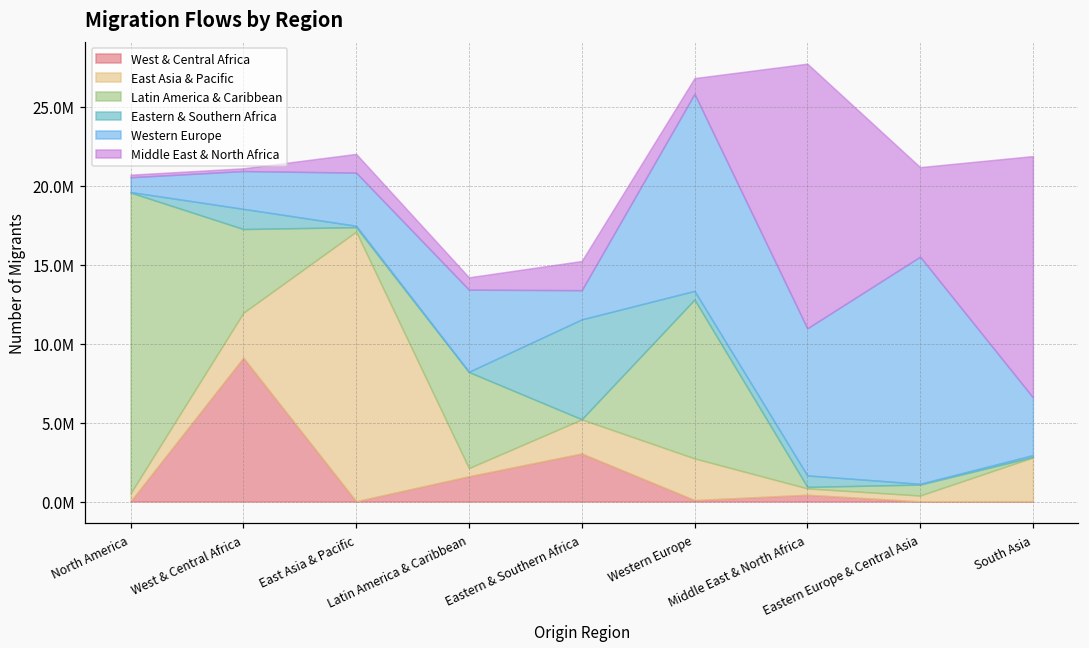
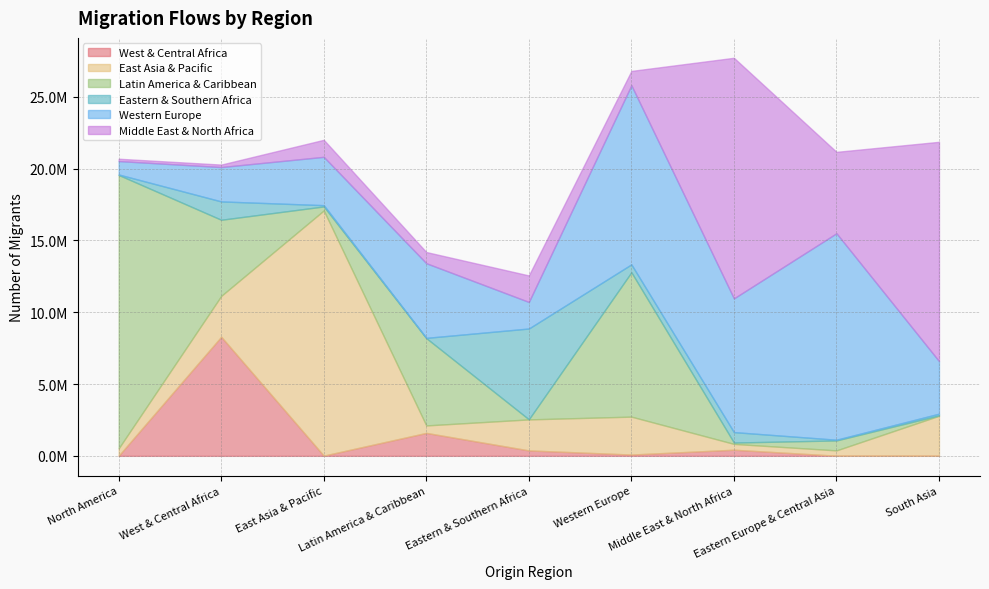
  {
    "West & Central Africa": {
-     "West & Central Africa": 9100000,
+     "West & Central Africa": 8300000,
      "Latin America & Caribbean": 1600000,
-     "Eastern & Southern Africa": 3000000,
+     "Eastern & Southern Africa": 400000,
      "Middle East & North Africa": 400000
    },
    "East Asia & Pacific": {
      "North America": 500000,
      "West & Central Africa": 2800000,
      "East Asia & Pacific": 17100000,
      "Latin America & Caribbean": 500000,
      "Western Europe": 2600000,
      "Eastern Europe & Central Asia": 400000
    },
    "Latin America & Caribbean": {
      "West & Central Africa": 5300000,
      "Western Europe": 10100000
    },
    "Middle East & North Africa": {
      "East Asia & Pacific": 1200000,
      "Latin America & Caribbean": 800000,
      "Eastern & Southern Africa": 1800000,
      "Western Europe": 1000000,
      "Middle East & North Africa": 16800000,
      "Eastern Europe & Central Asia": 5700000,
      "South Asia": 15300000
    }
  }
